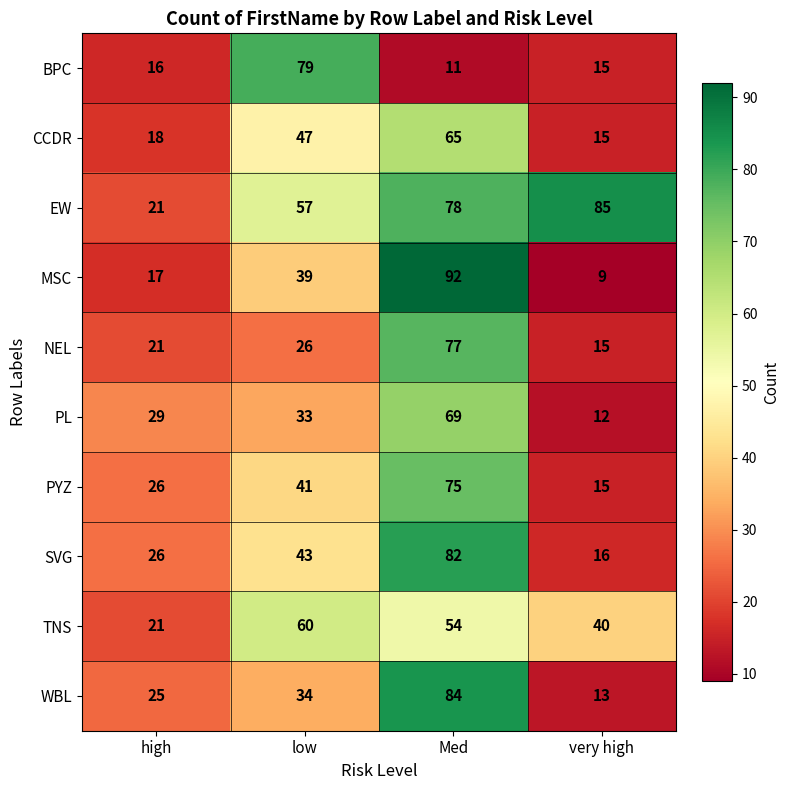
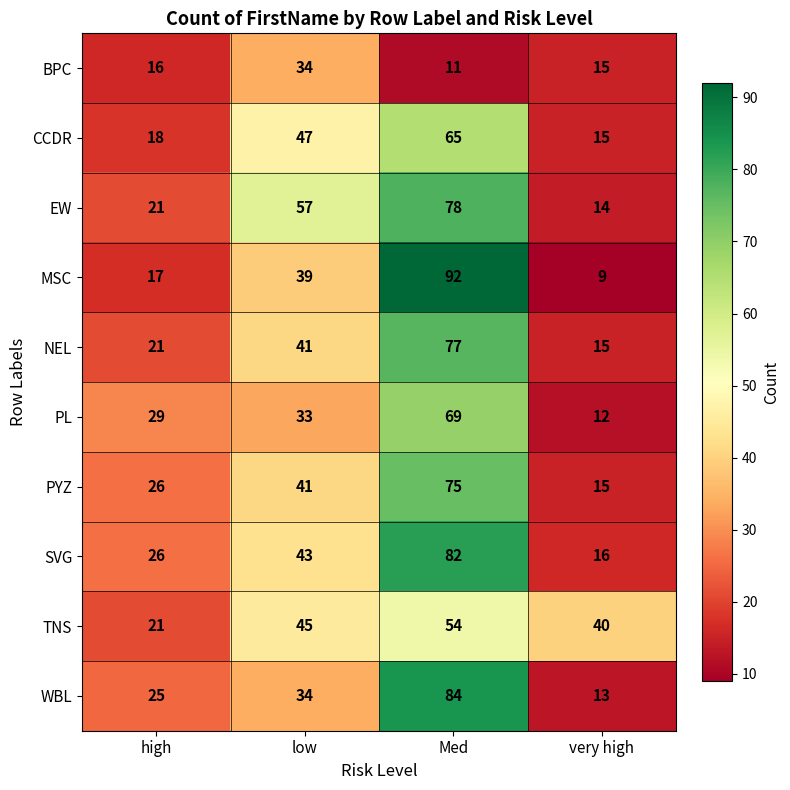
  {
    "BPC": {
      "high": 16,
-     "low": 79,
+     "low": 34,
      "Med": 11,
      "very high": 15
    },
    "CCDR": {
      "high": 18,
      "low": 47,
      "Med": 65,
      "very high": 15
    },
    "EW": {
      "high": 21,
      "low": 57,
      "Med": 78,
-     "very high": 85
+     "very high": 14
    },
    "MSC": {
      "high": 17,
      "low": 39,
      "Med": 92,
      "very high": 9
    },
    "NEL": {
      "high": 21,
-     "low": 26,
+     "low": 41,
      "Med": 77,
      "very high": 15
    },
    "PL": {
      "high": 29,
      "low": 33,
      "Med": 69,
      "very high": 12
    },
    "PYZ": {
      "high": 26,
      "low": 41,
      "Med": 75,
      "very high": 15
    },
    "SVG": {
      "high": 26,
      "low": 43,
      "Med": 82,
      "very high": 16
    },
    "TNS": {
      "high": 21,
-     "low": 60,
+     "low": 45,
      "Med": 54,
      "very high": 40
    },
    "WBL": {
      "high": 25,
      "low": 34,
      "Med": 84,
      "very high": 13
    }
  }
